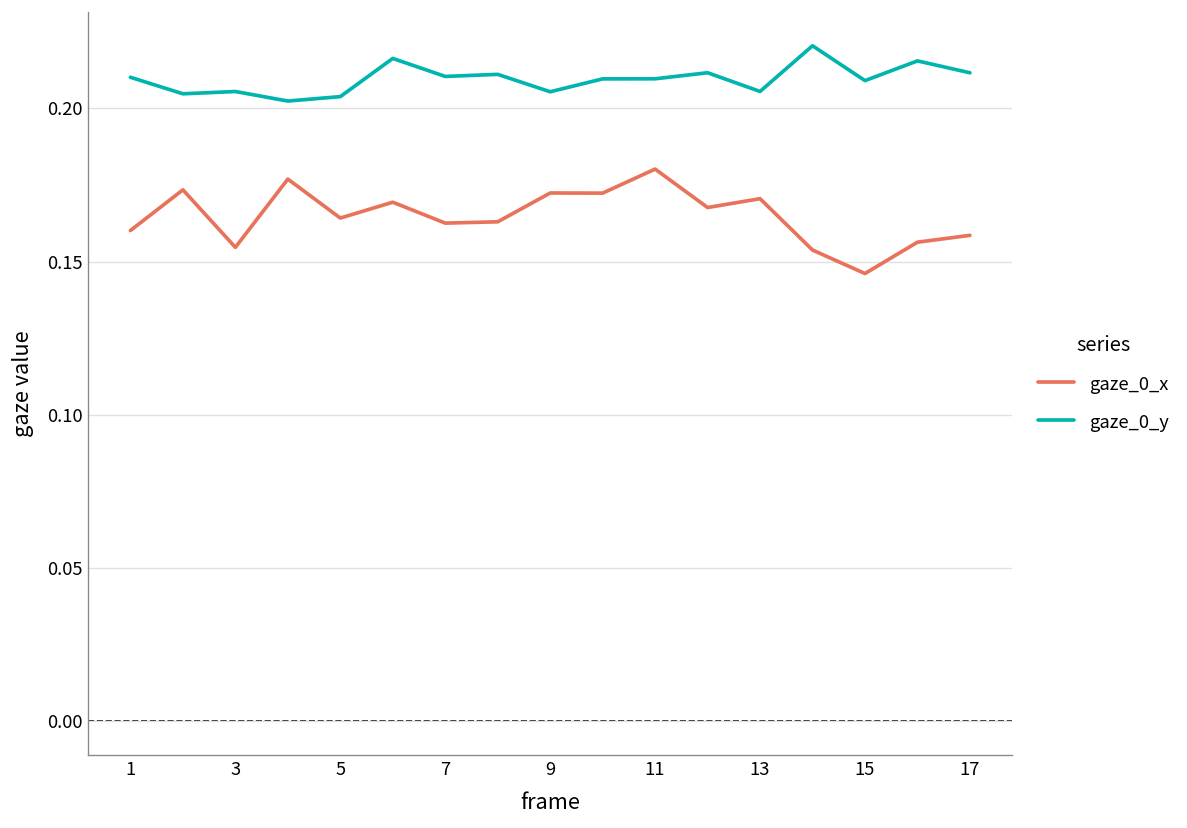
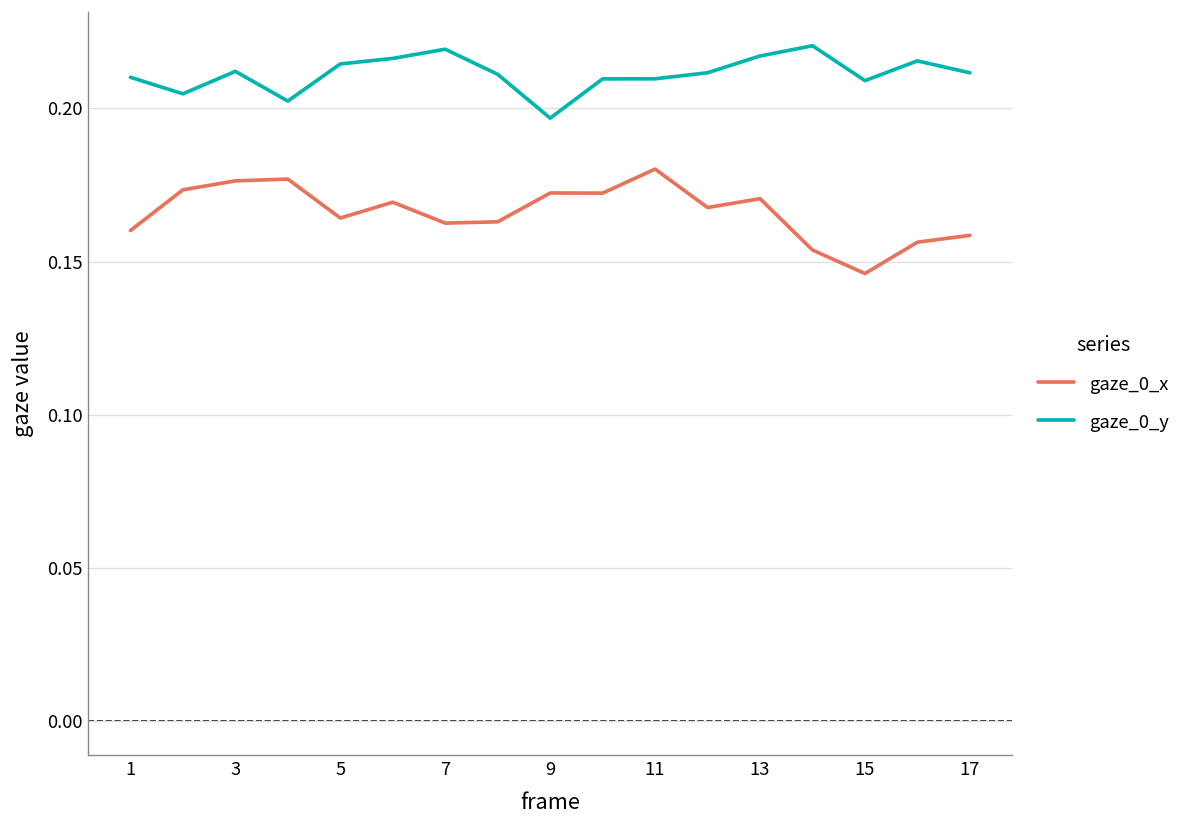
  {
    "gaze_0_x": {
      "1": 0.160,
-     "3": 0.155,
+     "3": 0.176,
      "5": 0.164,
      "7": 0.163,
      "9": 0.172,
      "11": 0.180,
      "13": 0.171,
      "15": 0.146,
      "17": 0.159
    },
    "gaze_0_y": {
      "1": 0.210,
-     "3": 0.206,
-     "5": 0.204,
-     "7": 0.210,
-     "9": 0.205,
+     "3": 0.212,
+     "5": 0.215,
+     "7": 0.219,
+     "9": 0.197,
      "11": 0.210,
-     "13": 0.206,
+     "13": 0.217,
      "15": 0.209,
      "17": 0.212
    }
  }
